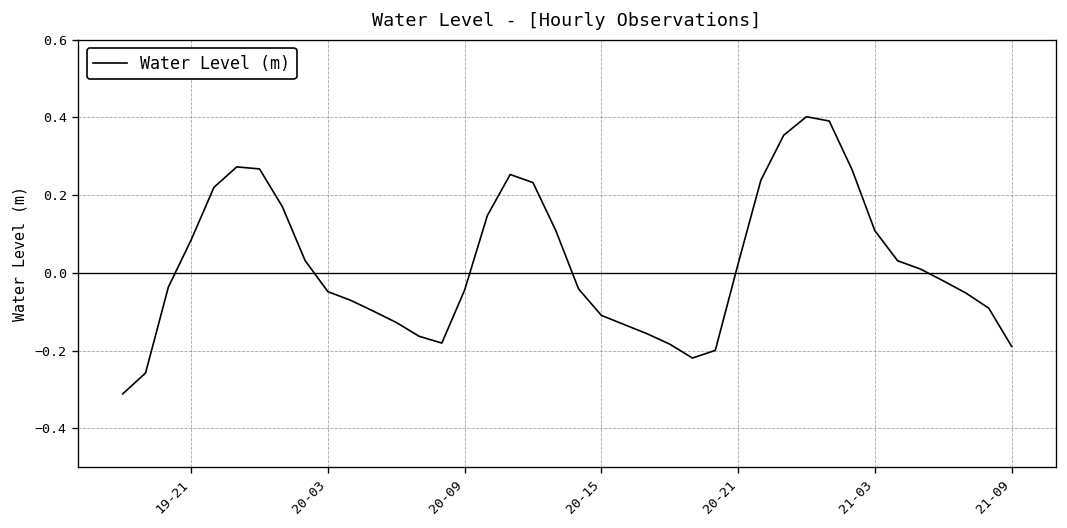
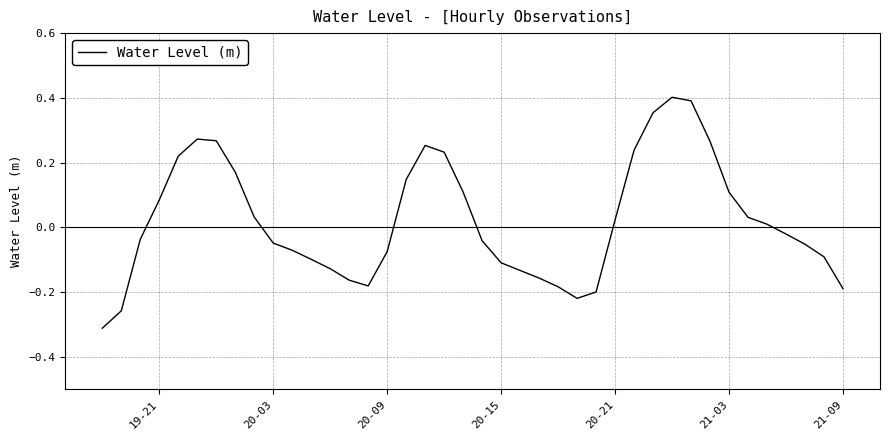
  {
    "19-21": 0.08,
    "20-03": -0.05,
-   "20-09": -0.04,
+   "20-09": -0.07,
    "20-15": -0.11,
    "20-21": 0.02,
    "21-03": 0.11,
    "21-09": -0.19
  }
